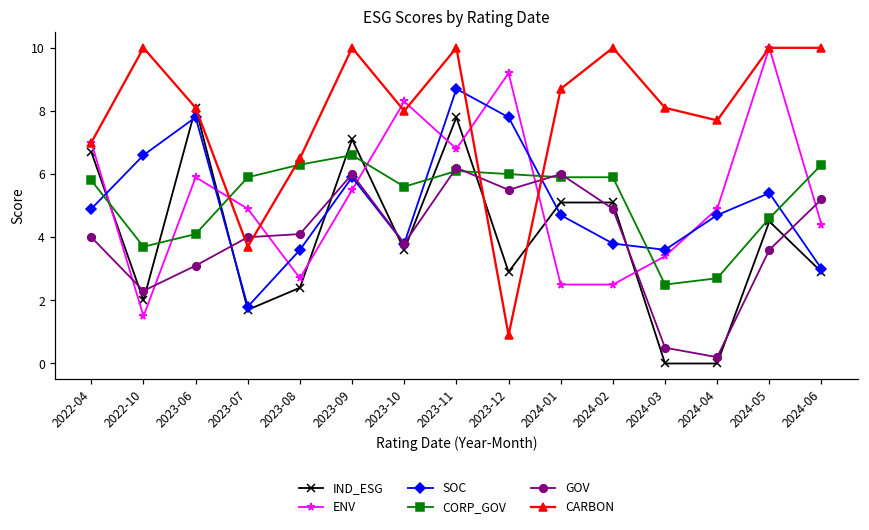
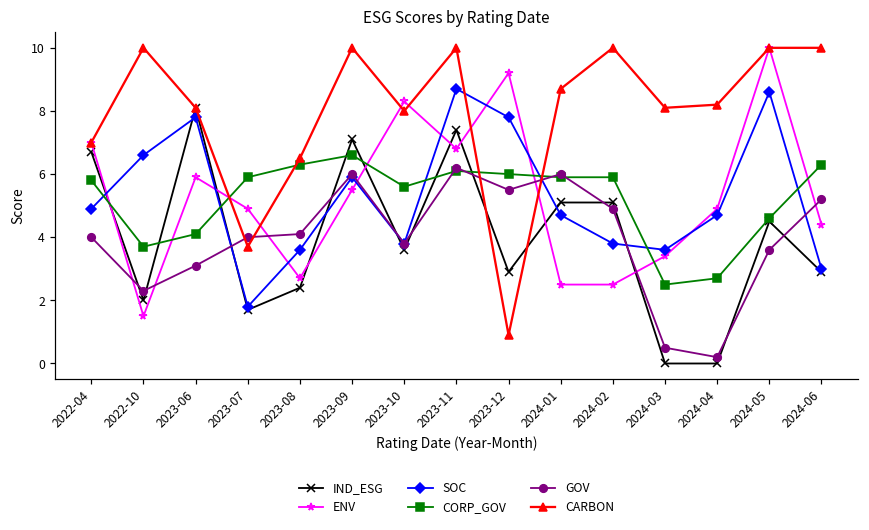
  {
    "IND_ESG": {
      "2022-04": 6.7,
      "2022-10": 2.0,
      "2023-07": 1.7,
      "2023-08": 2.4,
      "2023-09": 7.1,
      "2023-10": 3.6,
-     "2023-11": 7.8,
+     "2023-11": 7.4,
      "2023-12": 2.9,
      "2024-01": 5.1,
      "2024-02": 5.1,
      "2024-03": 0.0,
      "2024-04": 0.0,
      "2024-05": 4.5,
      "2024-06": 2.9
    },
    "ENV": {
      "2022-10": 1.5,
      "2023-06": 5.9,
      "2023-07": 4.9,
      "2023-08": 2.7,
      "2023-09": 5.5,
      "2023-10": 8.3,
      "2023-11": 6.8,
      "2023-12": 9.2,
      "2024-01": 2.5,
      "2024-02": 2.5,
      "2024-03": 3.4,
      "2024-04": 4.9,
      "2024-06": 4.4
    },
    "SOC": {
      "2022-04": 4.9,
      "2022-10": 6.6,
      "2023-06": 7.8,
      "2023-07": 1.8,
      "2023-08": 3.6,
      "2023-09": 5.9,
      "2023-11": 8.7,
      "2023-12": 7.8,
      "2024-01": 4.7,
      "2024-02": 3.8,
      "2024-03": 3.6,
      "2024-04": 4.7,
-     "2024-05": 5.4,
+     "2024-05": 8.6,
      "2024-06": 3.0
    },
    "CORP_GOV": {
      "2022-04": 5.8,
      "2022-10": 3.7,
      "2023-06": 4.1,
      "2023-07": 5.9,
      "2023-08": 6.3,
      "2023-09": 6.6,
      "2023-10": 5.6,
      "2023-11": 6.1,
      "2023-12": 6.0,
      "2024-01": 5.9,
      "2024-02": 5.9,
      "2024-03": 2.5,
      "2024-04": 2.7,
      "2024-05": 4.6,
      "2024-06": 6.3
    },
    "GOV": {
      "2022-04": 4.0,
      "2022-10": 2.3,
      "2023-06": 3.1,
      "2023-07": 4.0,
      "2023-08": 4.1,
      "2023-09": 6.0,
      "2023-11": 6.2,
      "2023-12": 5.5,
      "2024-01": 6.0,
      "2024-02": 4.9,
      "2024-03": 0.5,
      "2024-04": 0.2,
      "2024-05": 3.6,
      "2024-06": 5.2
    },
    "CARBON": {
      "2022-10": 10.0,
      "2023-07": 3.7,
      "2023-08": 6.5,
      "2023-09": 10.0,
      "2023-10": 8.0,
      "2023-11": 10.0,
      "2023-12": 0.9,
      "2024-01": 8.7,
      "2024-02": 10.0,
      "2024-03": 8.1,
-     "2024-04": 7.7,
+     "2024-04": 8.2,
      "2024-06": 10.0
    }
  }
